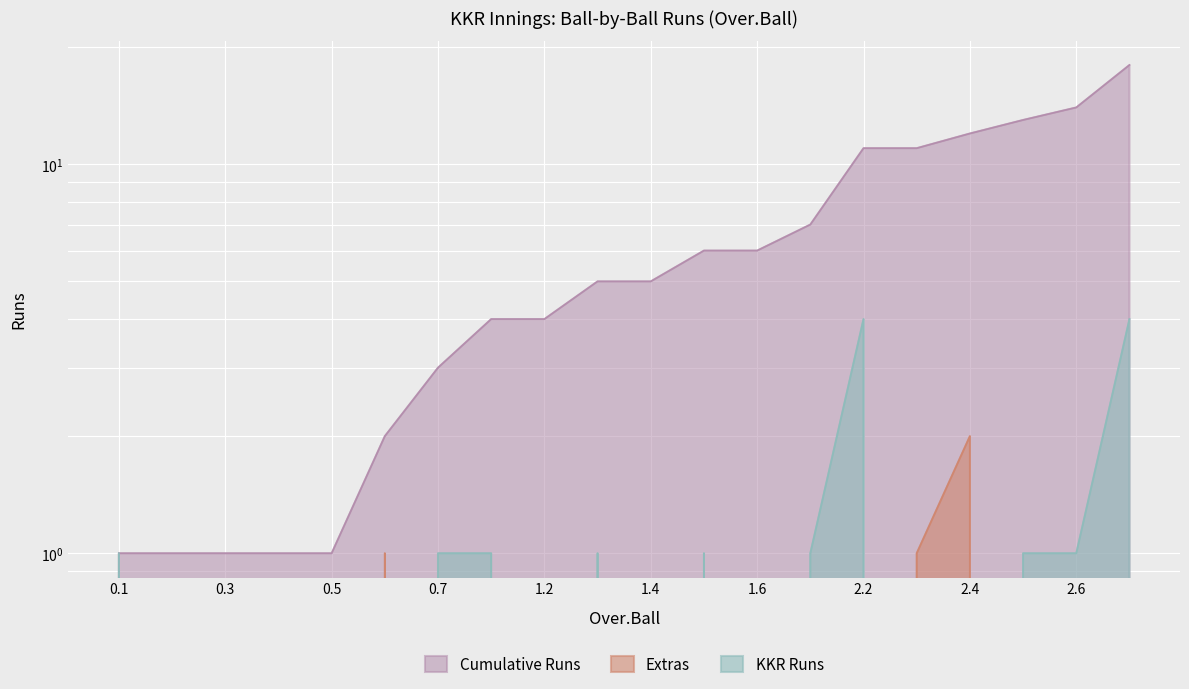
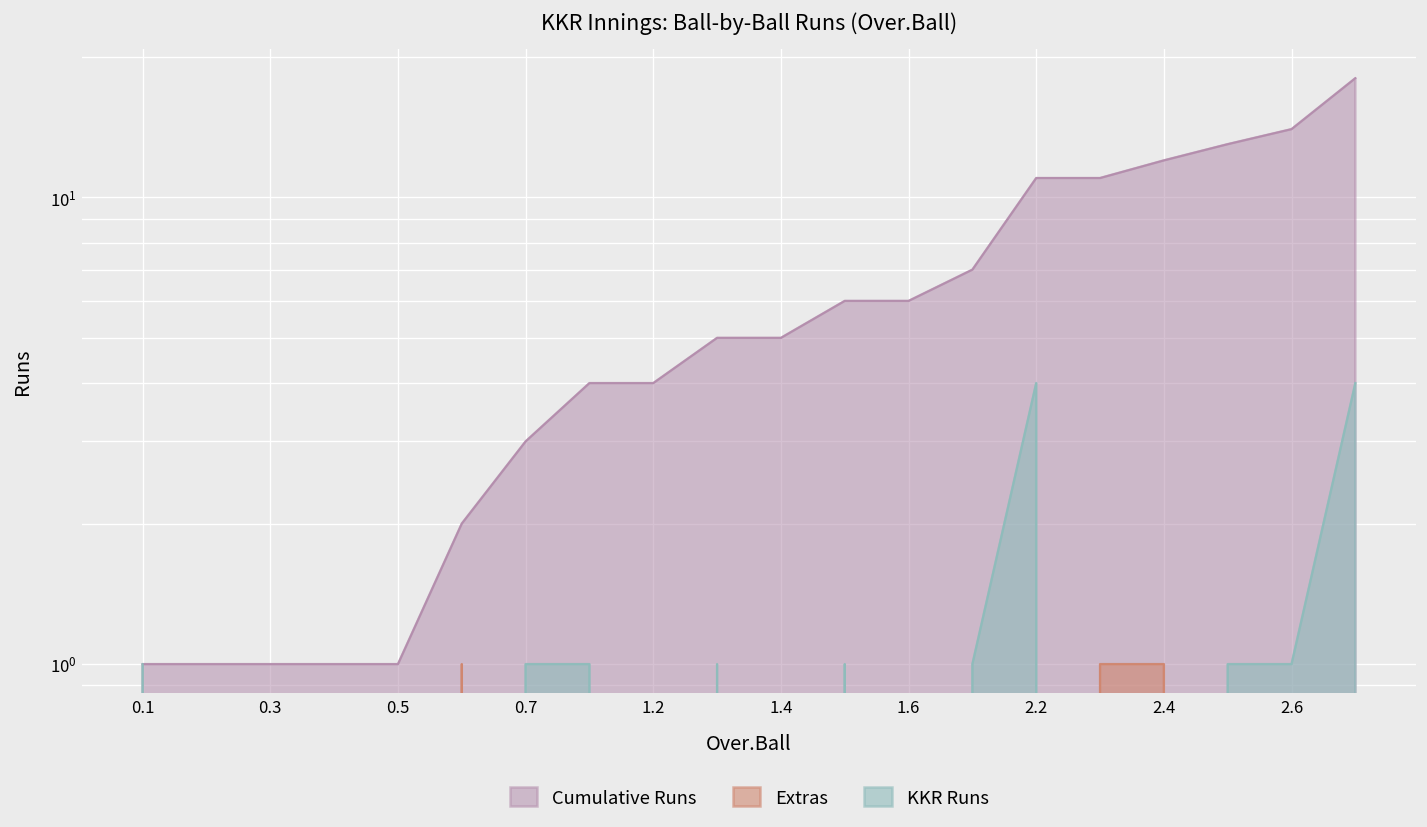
  {
    "Extras": {
-     "2.4": 2
+     "2.4": 1
    }
  }
